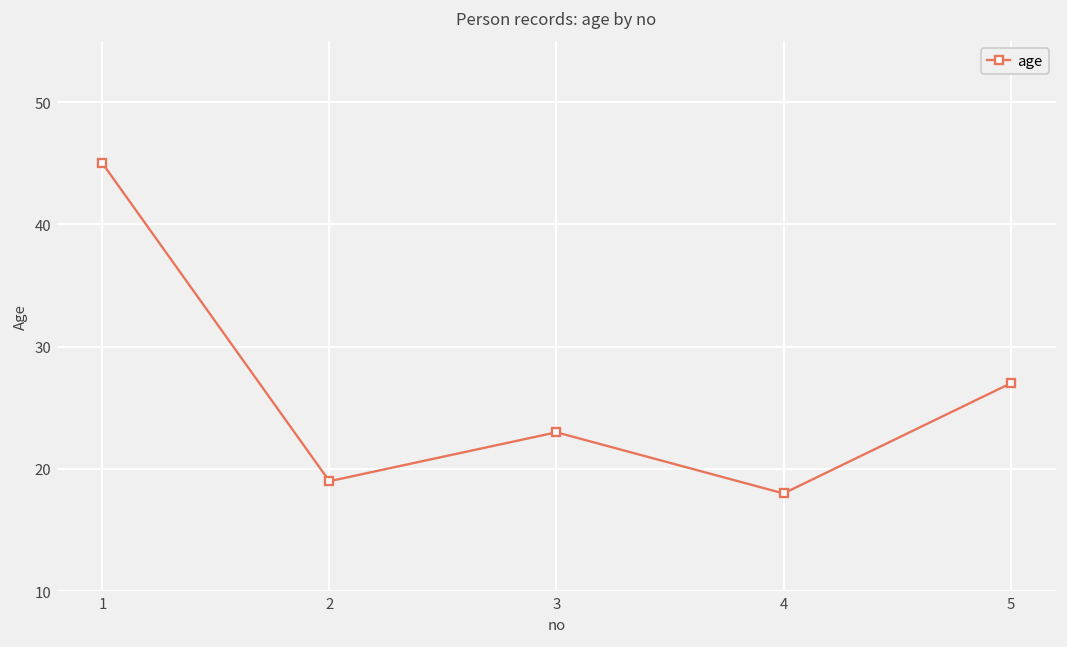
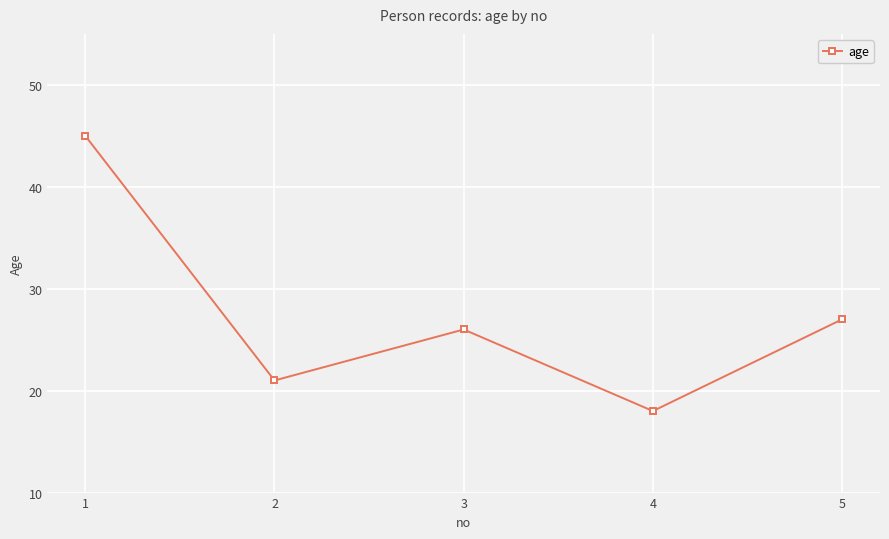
  {
    "1": 45,
-   "2": 19,
-   "3": 23,
+   "2": 21,
+   "3": 26,
    "4": 18,
    "5": 27
  }
